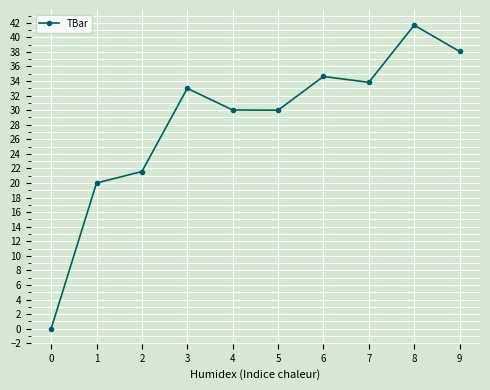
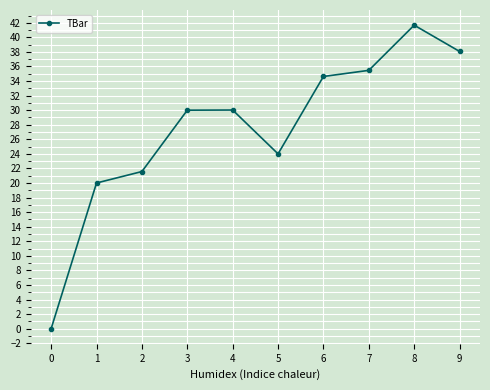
  {
    "0": 0,
    "1": 20,
    "2": 22,
-   "3": 33,
+   "3": 30,
    "4": 30,
-   "5": 30,
+   "5": 24,
    "6": 35,
-   "7": 34,
+   "7": 35,
    "8": 42,
    "9": 38
  }
